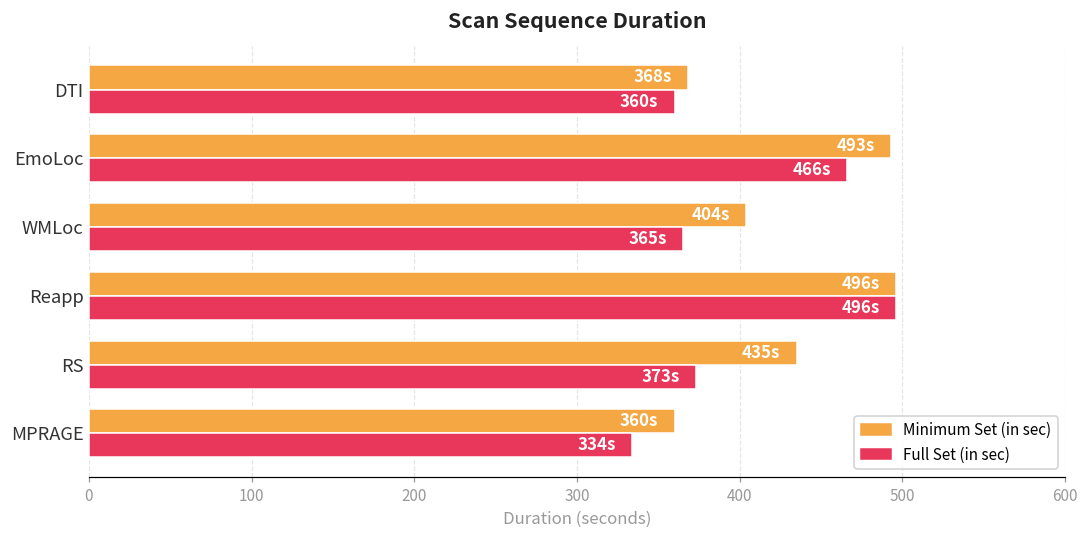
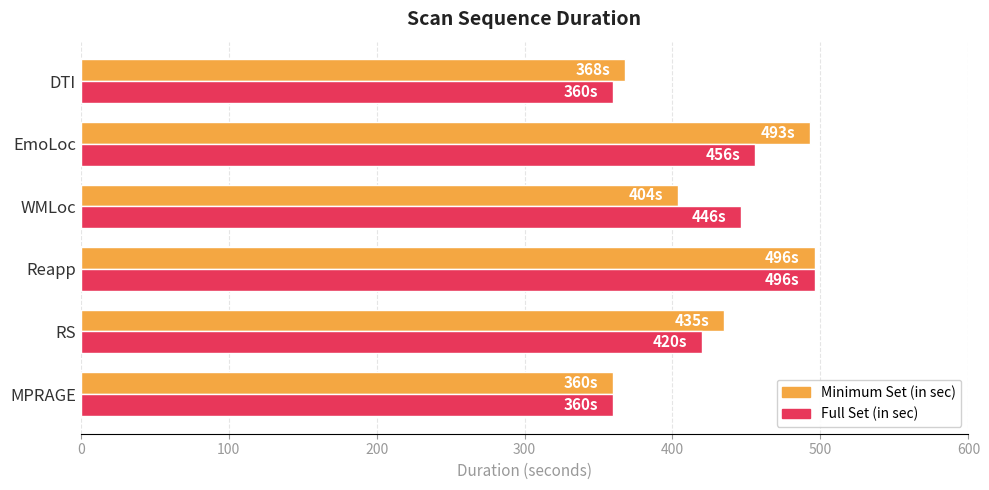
  {
    "Minimum Set (in sec)": {
      "DTI": "368s",
      "EmoLoc": "493s",
      "WMLoc": "404s",
      "Reapp": "496s",
      "RS": "435s",
      "MPRAGE": "360s"
    },
    "Full Set (in sec)": {
      "DTI": "360s",
-     "EmoLoc": "466s",
-     "WMLoc": "365s",
+     "EmoLoc": "456s",
+     "WMLoc": "446s",
      "Reapp": "496s",
-     "RS": "373s",
-     "MPRAGE": "334s"
+     "RS": "420s",
+     "MPRAGE": "360s"
    }
  }
